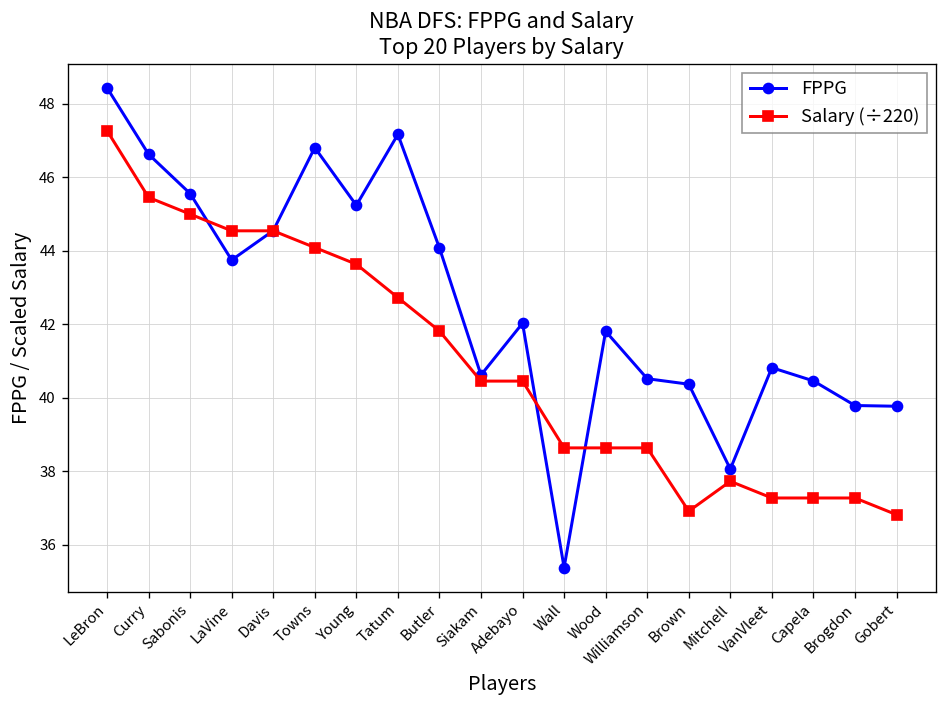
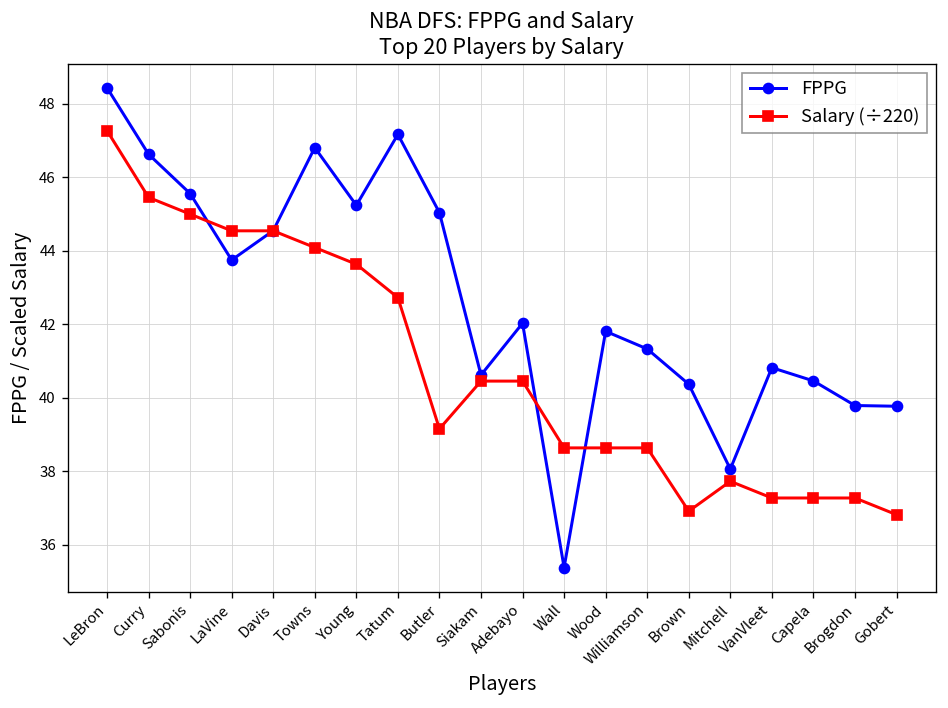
  {
    "FPPG": {
      "LeBron": 48.4,
      "Curry": 46.6,
      "Sabonis": 45.6,
      "LaVine": 43.8,
      "Towns": 46.8,
      "Young": 45.2,
      "Tatum": 47.2,
-     "Butler": 44.1,
+     "Butler": 45.0,
      "Siakam": 40.6,
      "Adebayo": 42.0,
      "Wall": 35.4,
      "Wood": 41.8,
-     "Williamson": 40.5,
+     "Williamson": 41.3,
      "Brown": 40.4,
      "Mitchell": 38.1,
      "VanVleet": 40.8,
      "Capela": 40.5,
      "Brogdon": 39.8,
      "Gobert": 39.8
    },
    "Salary (÷220)": {
      "LeBron": 47.3,
      "Curry": 45.5,
      "Sabonis": 45.0,
      "LaVine": 44.5,
      "Towns": 44.1,
      "Young": 43.6,
      "Tatum": 42.7,
-     "Butler": 41.8,
+     "Butler": 39.2,
      "Siakam": 40.5,
      "Adebayo": 40.5,
      "Wall": 38.6,
      "Wood": 38.6,
      "Williamson": 38.6,
      "Brown": 36.9,
      "Mitchell": 37.7,
      "VanVleet": 37.3,
      "Capela": 37.3,
      "Brogdon": 37.3,
      "Gobert": 36.8
    }
  }
